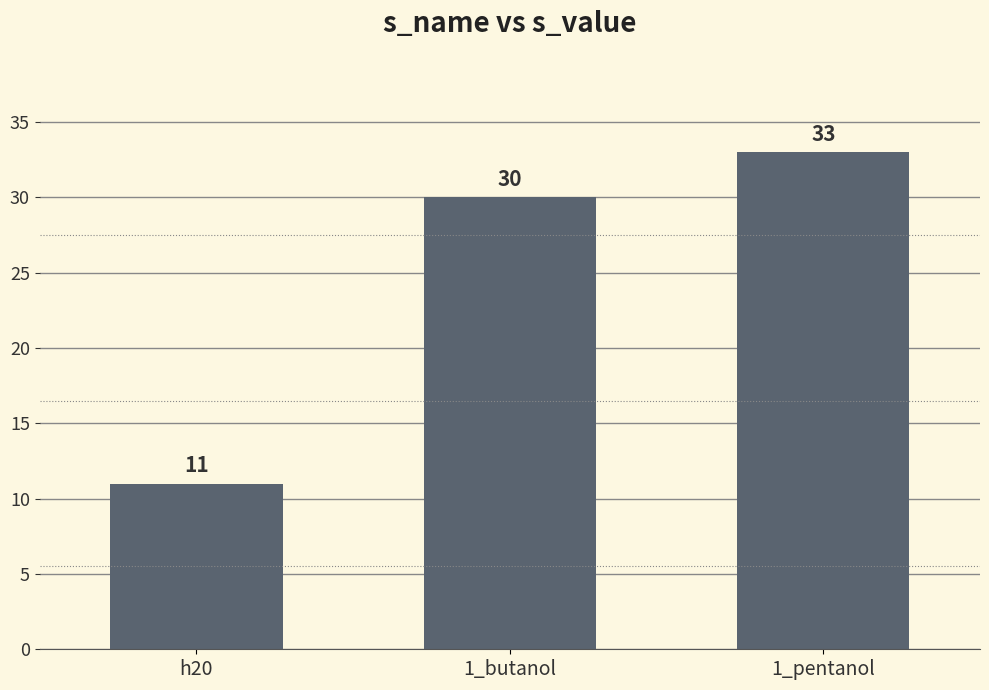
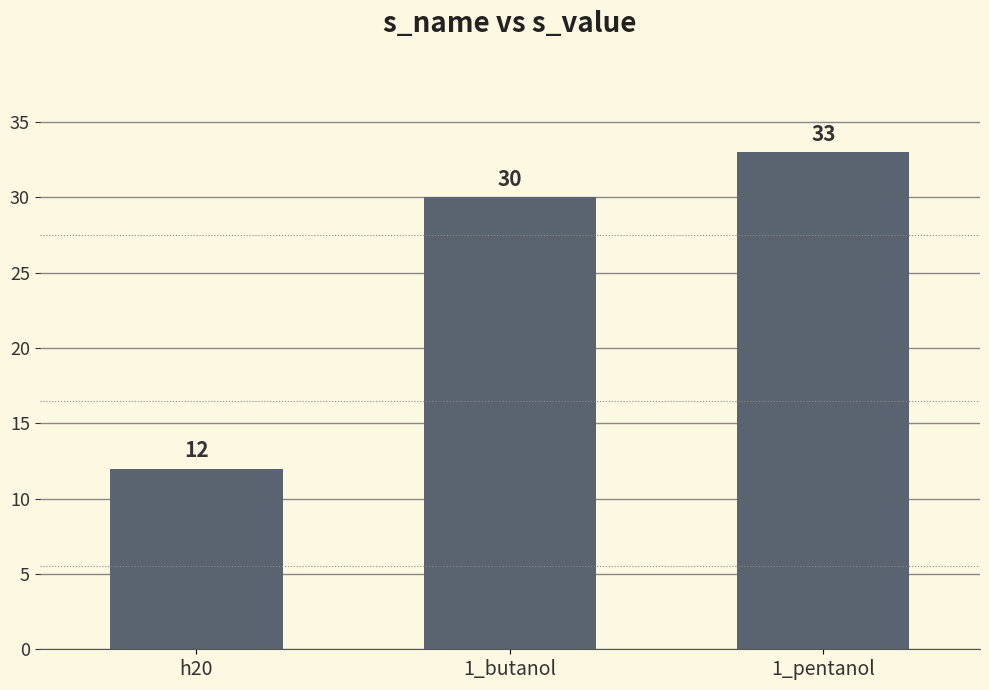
  {
-   "h20": 11,
+   "h20": 12,
    "1_butanol": 30,
    "1_pentanol": 33
  }
